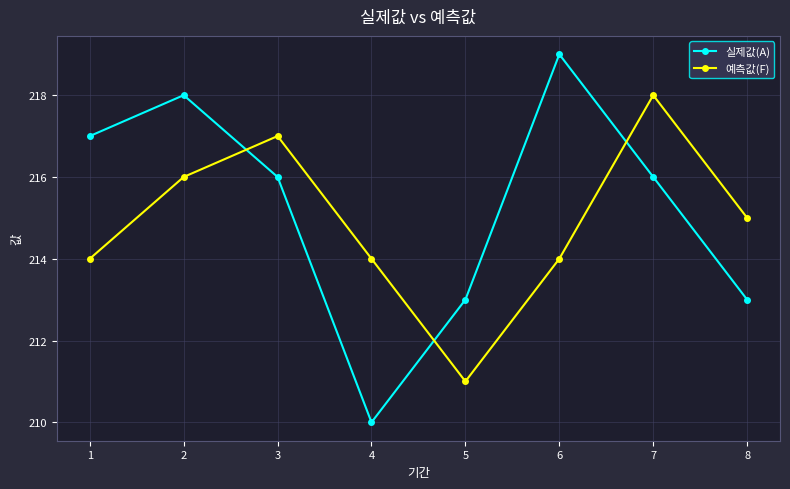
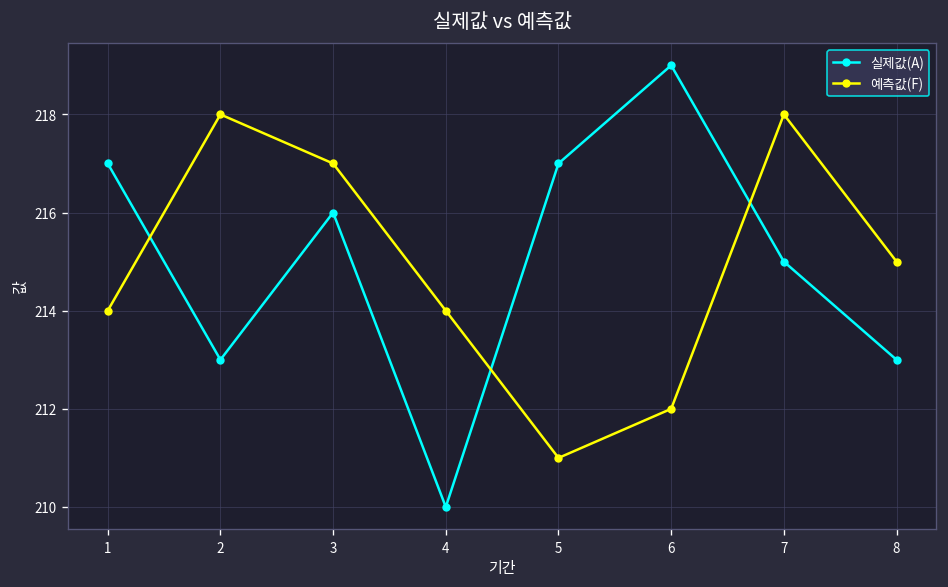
  {
    "실제값(A)": {
      "1": 217,
-     "2": 218,
+     "2": 213,
      "3": 216,
      "4": 210,
-     "5": 213,
+     "5": 217,
      "6": 219,
-     "7": 216,
+     "7": 215,
      "8": 213
    },
    "예측값(F)": {
      "1": 214,
-     "2": 216,
+     "2": 218,
      "3": 217,
      "4": 214,
      "5": 211,
-     "6": 214,
+     "6": 212,
      "7": 218,
      "8": 215
    }
  }
